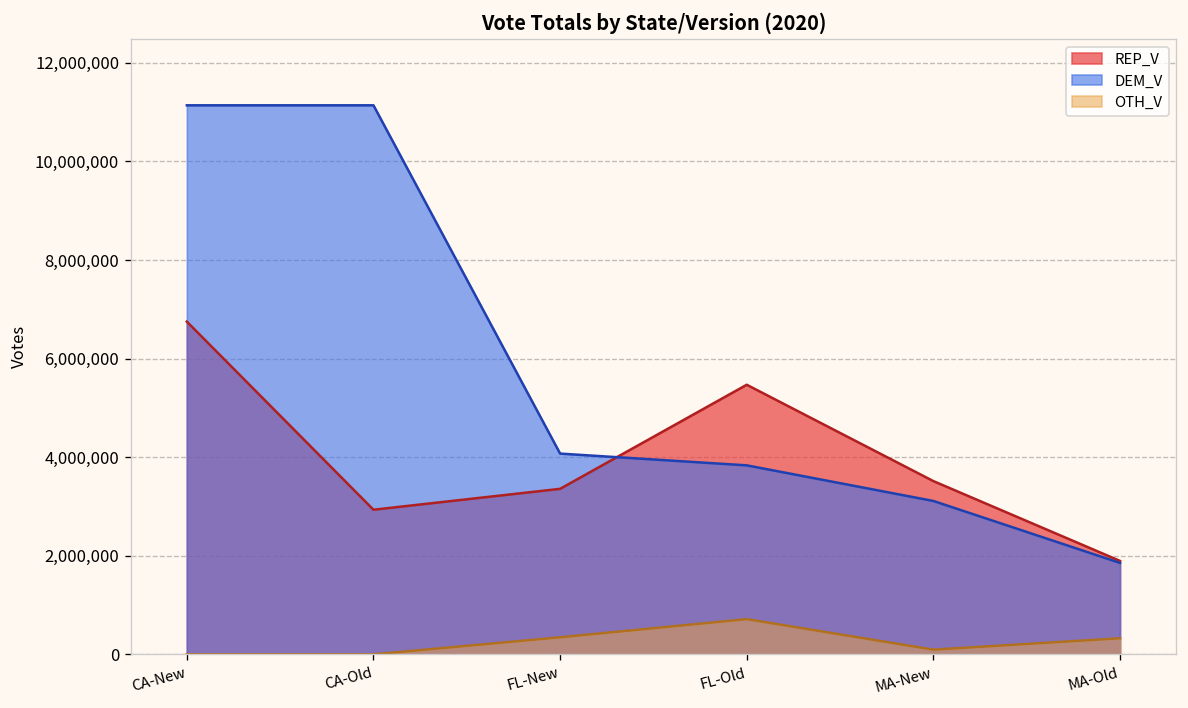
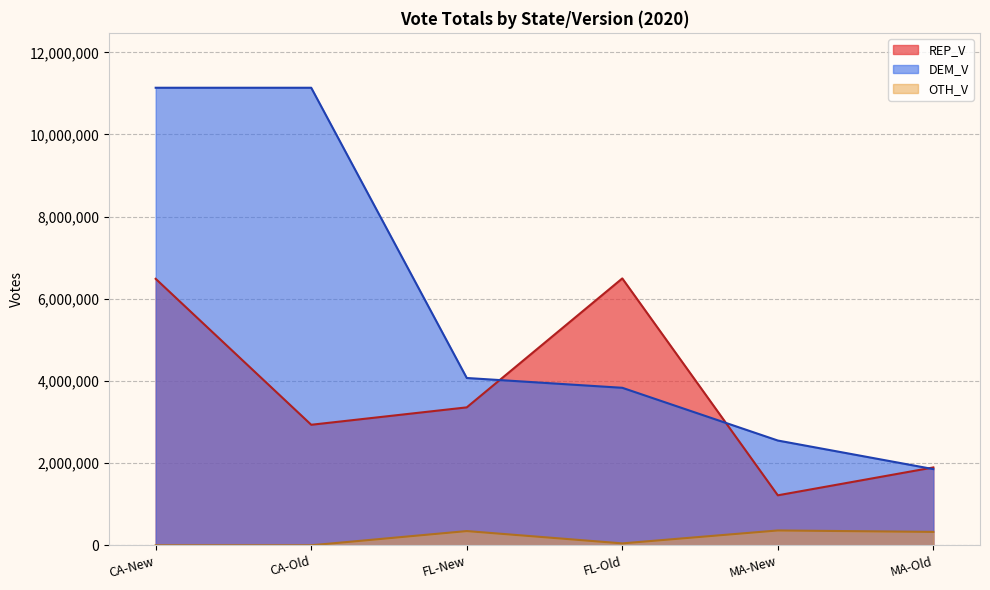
  {
    "REP_V": {
-     "CA-New": "6,800,000",
+     "CA-New": "6,500,000",
      "CA-Old": "2,900,000",
      "FL-New": "3,400,000",
-     "FL-Old": "5,500,000",
-     "MA-New": "3,500,000"
+     "FL-Old": "6,500,000",
+     "MA-New": "1,200,000"
    },
    "DEM_V": {
      "CA-New": "11,100,000",
      "CA-Old": "11,100,000",
      "FL-New": "4,100,000",
      "FL-Old": "3,800,000",
-     "MA-New": "3,100,000"
+     "MA-New": "2,600,000"
    },
    "OTH_V": {
      "CA-New": "0",
      "CA-Old": "0",
      "FL-New": "300,000",
-     "FL-Old": "700,000",
-     "MA-New": "100,000",
+     "FL-Old": "0",
+     "MA-New": "400,000",
      "MA-Old": "300,000"
    }
  }
